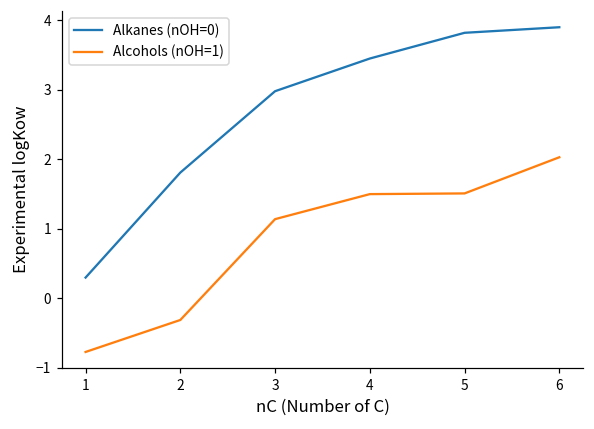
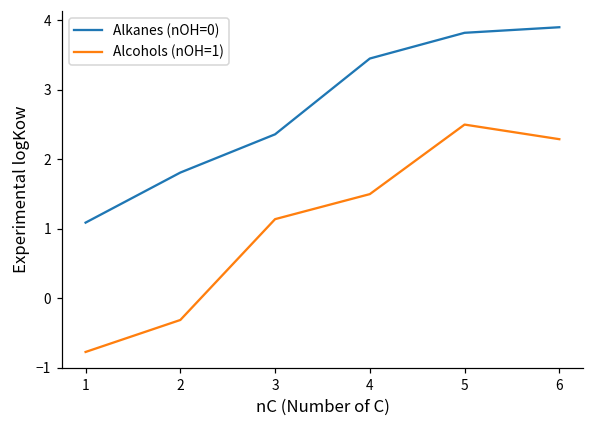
  {
    "Alkanes (nOH=0)": {
-     "1": 0.3,
+     "1": 1.1,
      "2": 1.8,
-     "3": 3.0,
+     "3": 2.4,
      "4": 3.5,
      "5": 3.8,
      "6": 3.9
    },
    "Alcohols (nOH=1)": {
      "1": -0.8,
      "2": -0.3,
      "3": 1.1,
      "4": 1.5,
-     "5": 1.5,
-     "6": 2.0
+     "5": 2.5,
+     "6": 2.3
    }
  }
